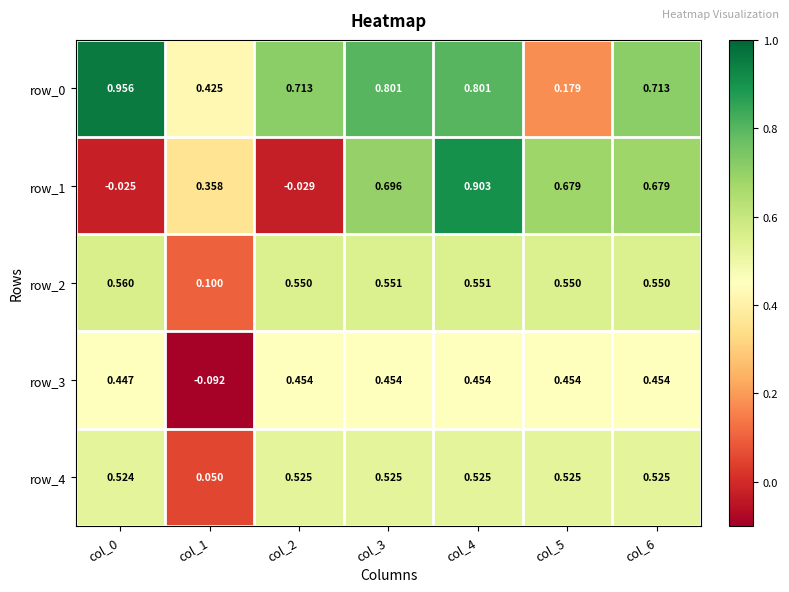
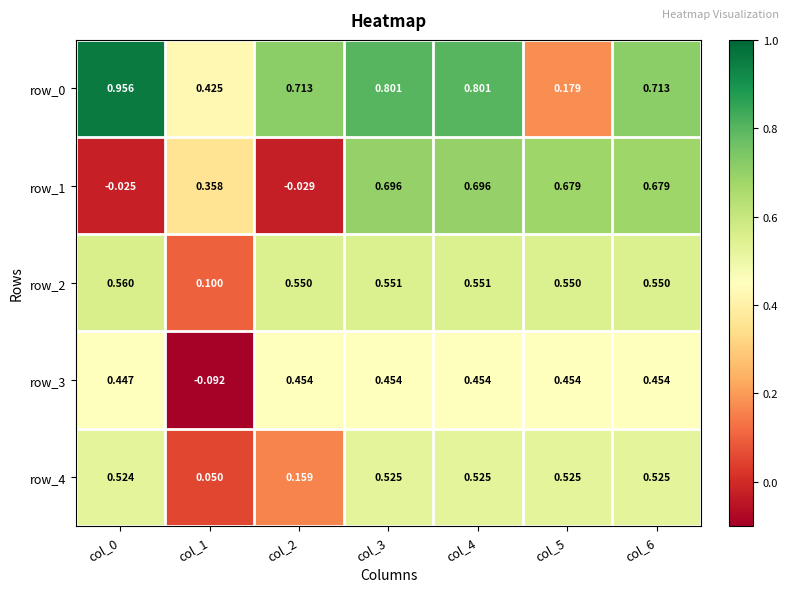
  {
    "row_0": {
      "col_0": 0.956,
      "col_1": 0.425,
      "col_2": 0.713,
      "col_3": 0.801,
      "col_4": 0.801,
      "col_5": 0.179,
      "col_6": 0.713
    },
    "row_1": {
      "col_0": -0.025,
      "col_1": 0.358,
      "col_2": -0.029,
      "col_3": 0.696,
-     "col_4": 0.903,
+     "col_4": 0.696,
      "col_5": 0.679,
      "col_6": 0.679
    },
    "row_2": {
      "col_0": 0.560,
      "col_1": 0.100,
      "col_2": 0.550,
      "col_3": 0.551,
      "col_4": 0.551,
      "col_5": 0.550,
      "col_6": 0.550
    },
    "row_3": {
      "col_0": 0.447,
      "col_1": -0.092,
      "col_2": 0.454,
      "col_3": 0.454,
      "col_4": 0.454,
      "col_5": 0.454,
      "col_6": 0.454
    },
    "row_4": {
      "col_0": 0.524,
      "col_1": 0.050,
-     "col_2": 0.525,
+     "col_2": 0.159,
      "col_3": 0.525,
      "col_4": 0.525,
      "col_5": 0.525,
      "col_6": 0.525
    }
  }
